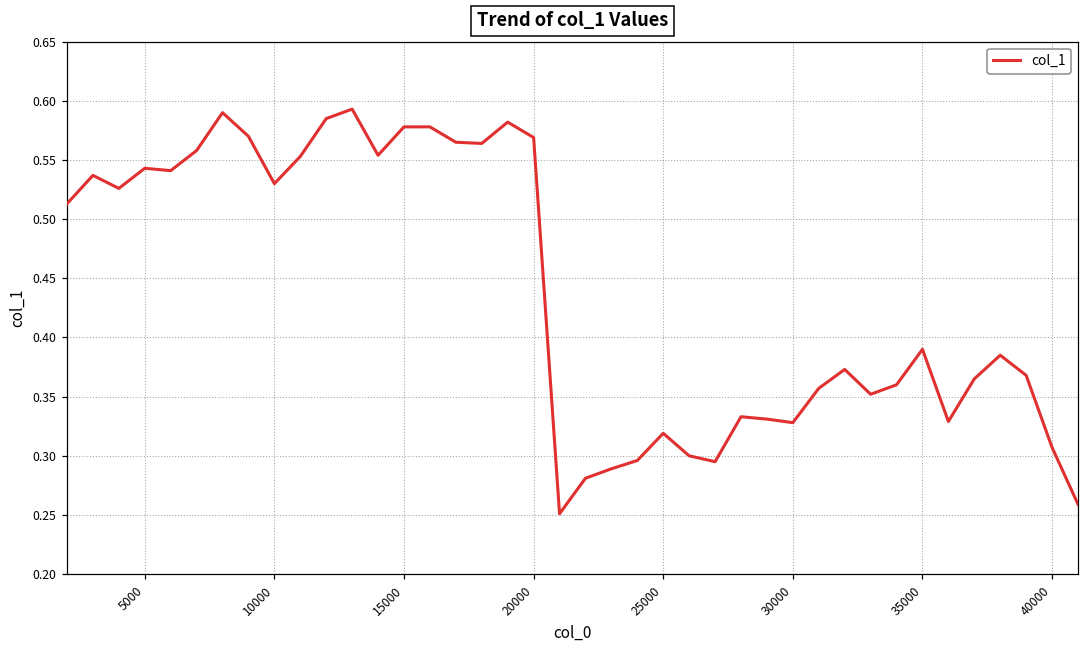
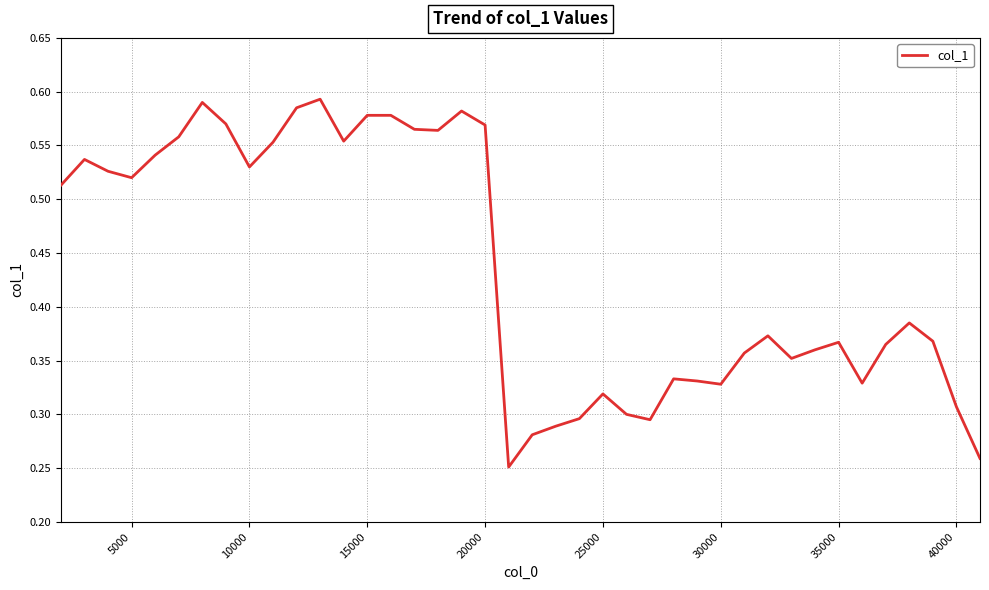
  {
-   "5000": 0.543,
+   "5000": 0.520,
    "10000": 0.530,
    "15000": 0.578,
    "20000": 0.569,
    "25000": 0.319,
    "30000": 0.328,
-   "35000": 0.390,
+   "35000": 0.367,
    "40000": 0.307
  }
